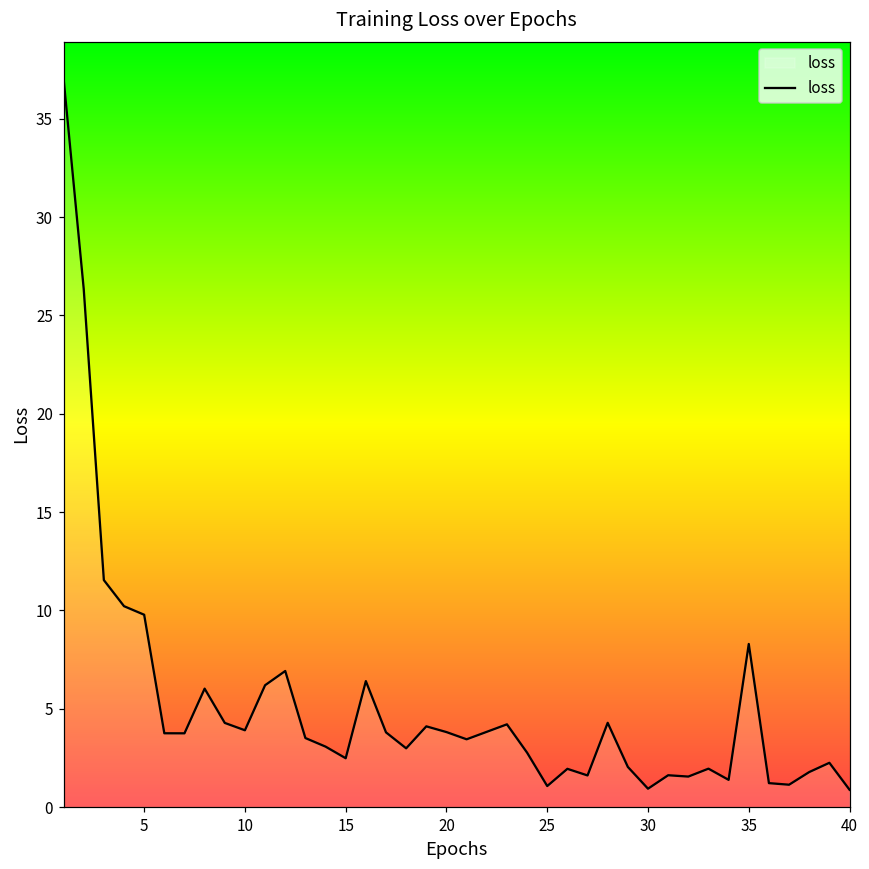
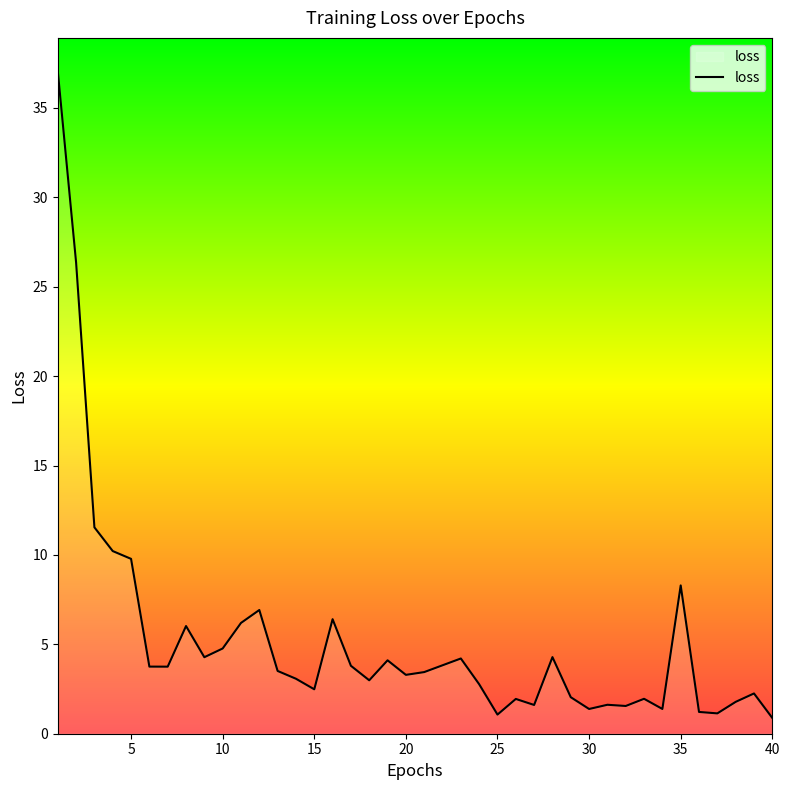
  {
    "5": 9.8,
-   "10": 3.9,
+   "10": 4.8,
    "15": 2.5,
-   "20": 3.8,
+   "20": 3.3,
    "25": 1.1,
-   "30": 0.9,
+   "30": 1.4,
    "35": 8.3,
    "40": 0.9
  }
